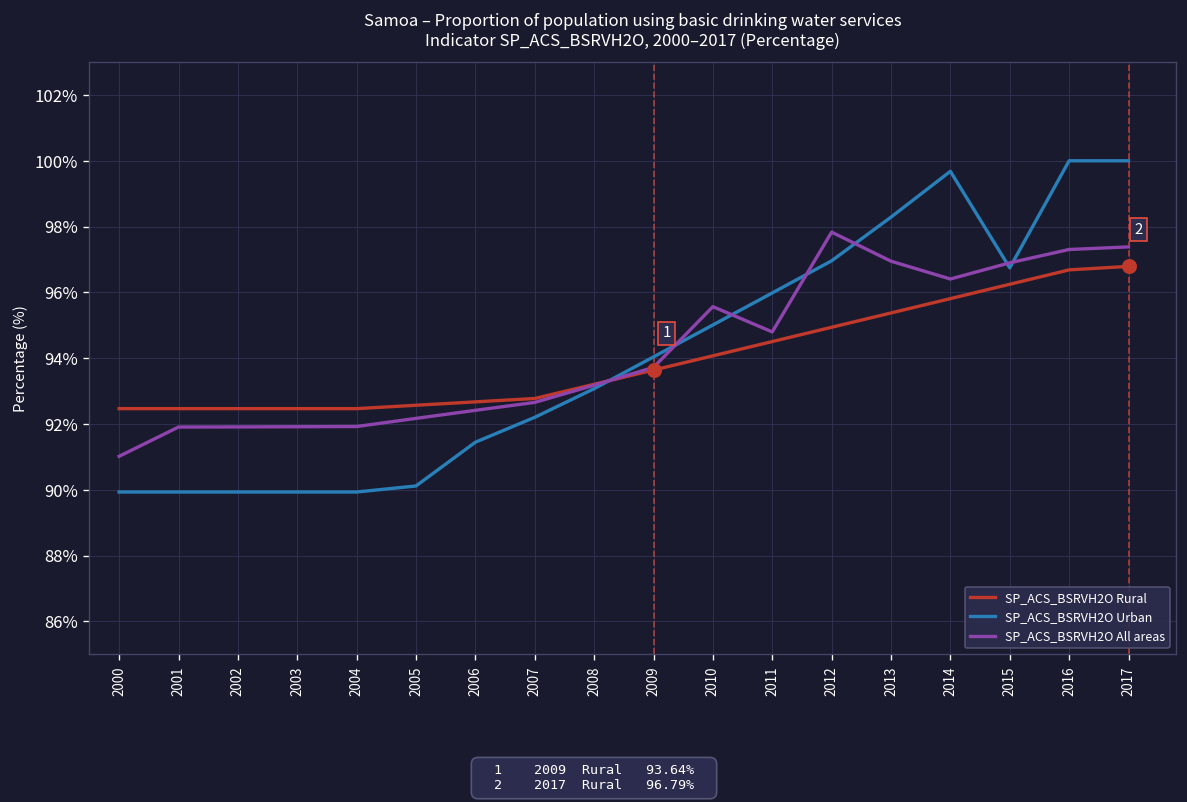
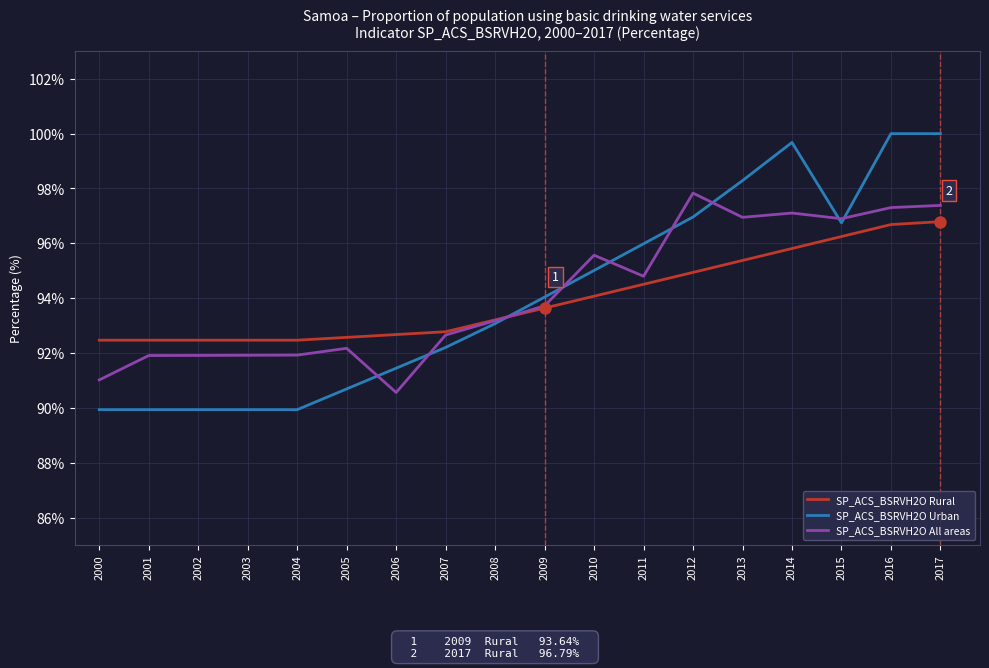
  {
    "SP_ACS_BSRVH2O Urban": {
      "2000": "89.9%",
      "2001": "89.9%",
      "2002": "89.9%",
      "2003": "89.9%",
      "2004": "89.9%",
-     "2005": "90.1%",
+     "2005": "90.7%",
      "2006": "91.4%",
      "2007": "92.2%",
      "2008": "93.1%",
      "2010": "95.0%",
      "2011": "96.0%",
      "2012": "97.0%",
      "2013": "98.3%",
      "2014": "99.7%",
      "2015": "96.7%",
      "2016": "100.0%",
      "2017": "100.0%"
    },
    "SP_ACS_BSRVH2O All areas": {
      "2000": "91.0%",
      "2001": "91.9%",
      "2002": "91.9%",
      "2003": "91.9%",
      "2004": "91.9%",
      "2005": "92.2%",
-     "2006": "92.4%",
+     "2006": "90.6%",
      "2007": "92.7%",
      "2010": "95.6%",
      "2011": "94.8%",
      "2012": "97.8%",
      "2013": "96.9%",
-     "2014": "96.4%",
+     "2014": "97.1%",
      "2015": "96.9%",
      "2016": "97.3%"
    }
  }
